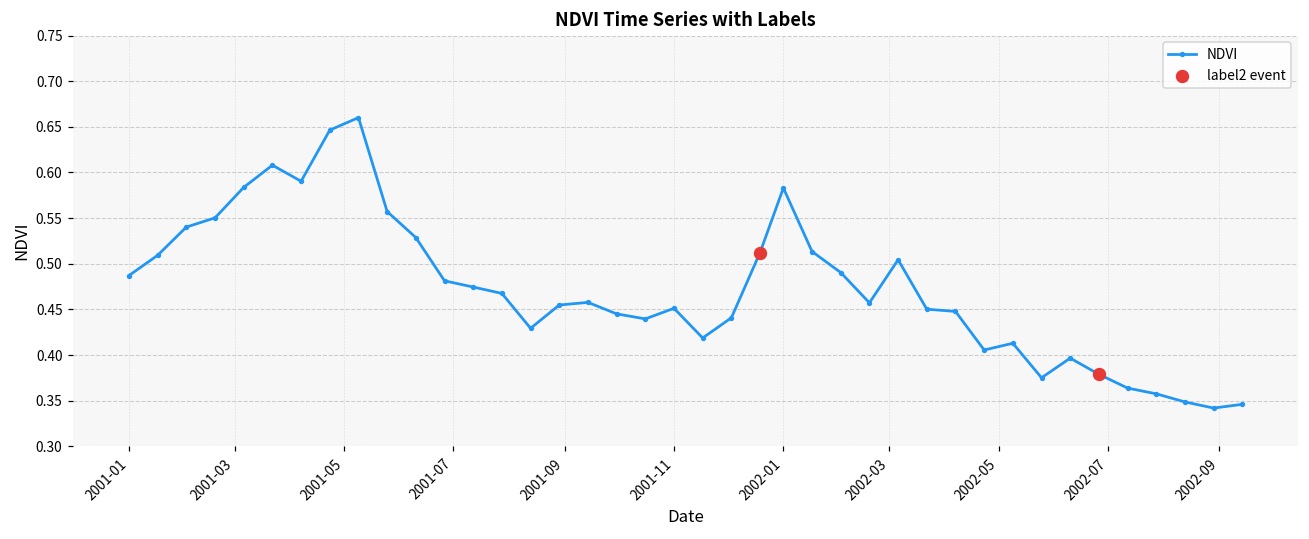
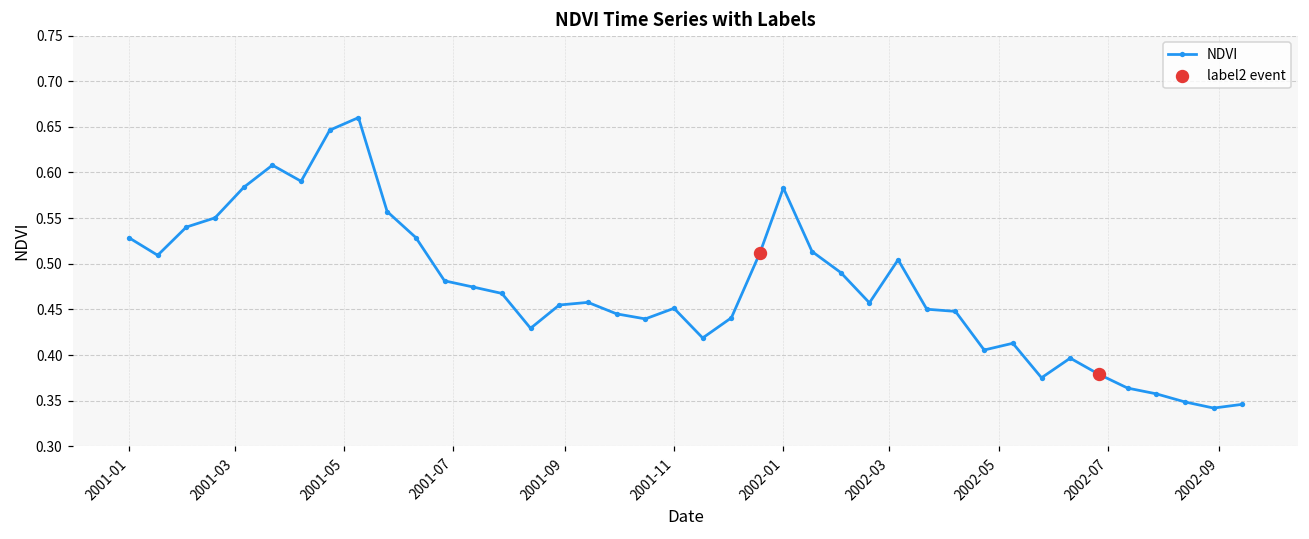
  {
    "NDVI": {
-     "2001-01": 0.49,
+     "2001-01": 0.53,
      "2001-11": 0.45,
      "2002-01": 0.58
    }
  }
